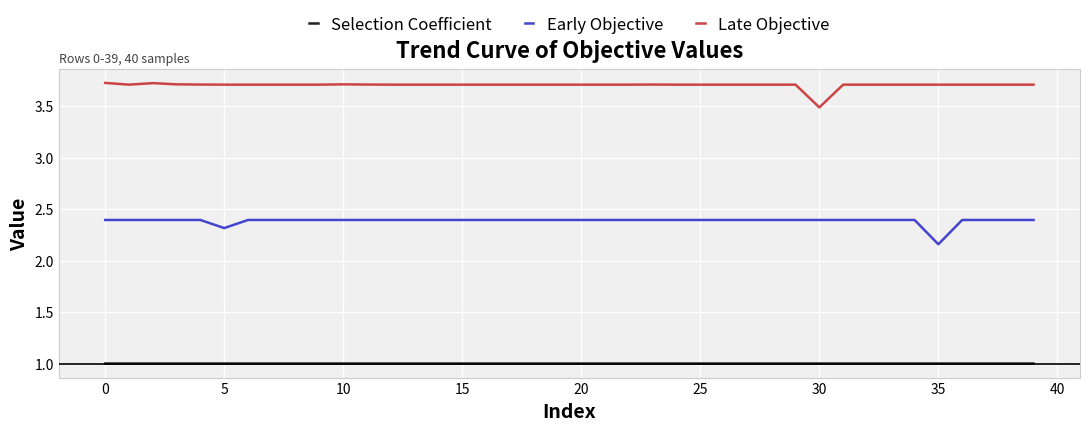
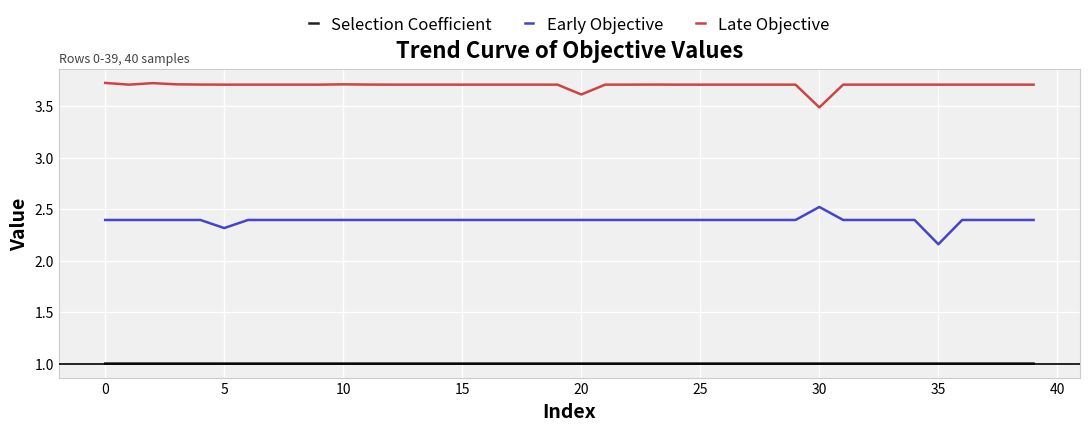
  {
    "Selection Coefficient": {
      "0": 1.00,
      "5": 1.00,
      "10": 1.00,
      "15": 1.00,
      "20": 1.00,
      "25": 1.00,
      "30": 1.00,
      "35": 1.00
    },
    "Early Objective": {
      "0": 2.40,
      "5": 2.32,
      "10": 2.40,
      "15": 2.40,
      "20": 2.40,
      "25": 2.40,
-     "30": 2.40,
+     "30": 2.52,
      "35": 2.16
    },
    "Late Objective": {
      "5": 3.71,
      "10": 3.71,
      "15": 3.71,
-     "20": 3.71,
+     "20": 3.61,
      "25": 3.71,
      "30": 3.49,
      "35": 3.71
    }
  }
